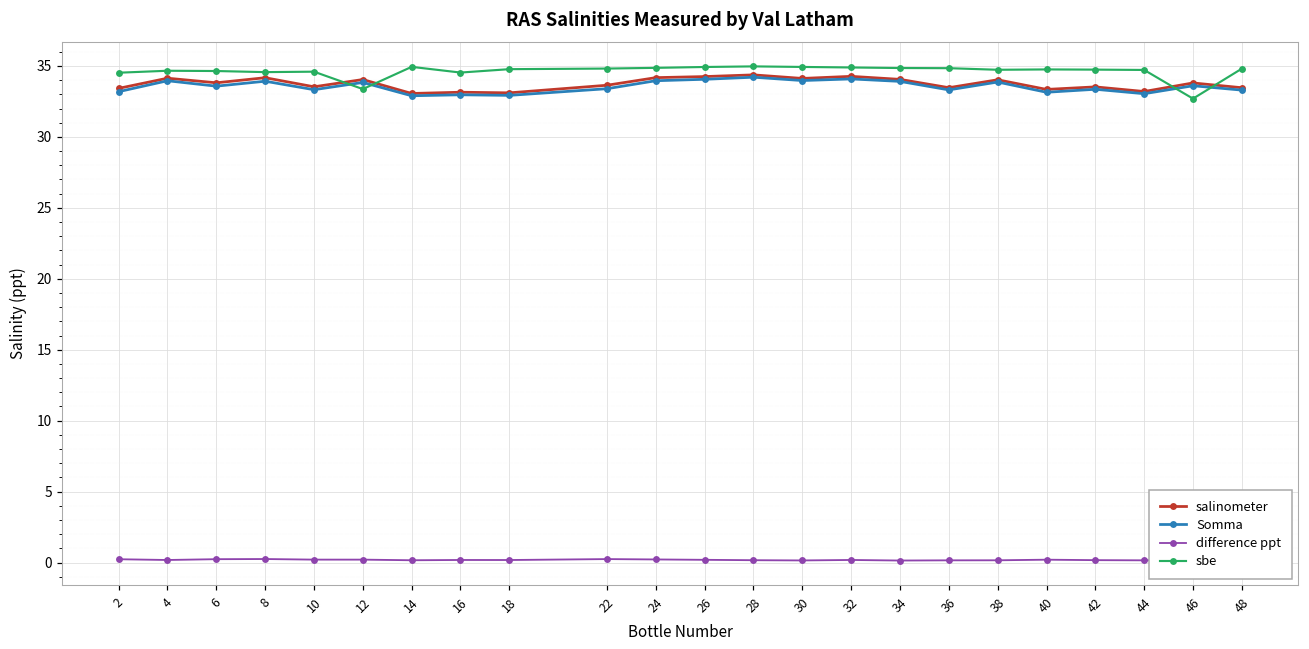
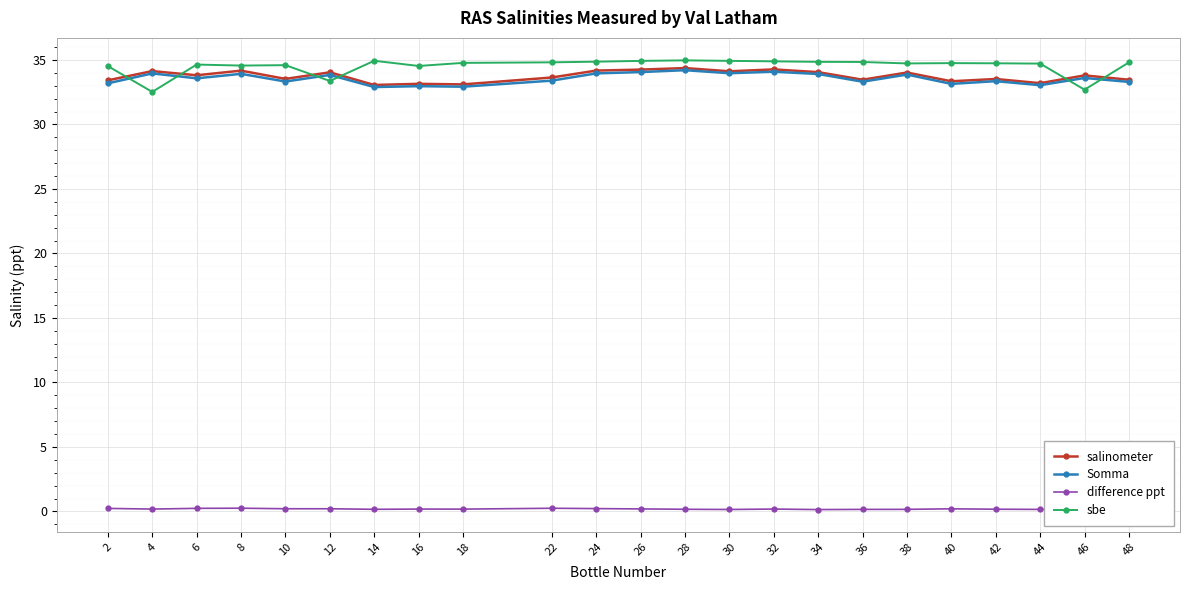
  {
    "salinometer": {
      "2": 33.4,
      "6": 33.8,
      "8": 34.2,
      "10": 33.5,
      "12": 34.0,
      "22": 33.6,
      "24": 34.2,
      "40": 33.3,
      "46": 33.8
    },
    "Somma": {
      "2": 33.2,
      "6": 33.6,
      "8": 33.9,
      "10": 33.3,
      "12": 33.8,
      "22": 33.4,
      "24": 34.0,
      "40": 33.1,
      "46": 33.6
    },
    "difference ppt": {
      "2": 0.2,
      "4": 0.2,
      "6": 0.2,
      "8": 0.2,
      "10": 0.2,
      "12": 0.2,
      "14": 0.2,
      "16": 0.2,
      "18": 0.2,
      "22": 0.2,
      "24": 0.2,
      "26": 0.2,
      "28": 0.2,
      "30": 0.1,
      "32": 0.2,
      "34": 0.1,
      "36": 0.2,
      "38": 0.2,
      "40": 0.2,
      "42": 0.2,
      "44": 0.2
    },
    "sbe": {
      "2": 34.5,
-     "4": 34.7,
+     "4": 32.5,
      "6": 34.6,
      "8": 34.6,
      "10": 34.6,
      "12": 33.4,
      "14": 34.9,
      "16": 34.5,
      "18": 34.8,
      "22": 34.8,
      "24": 34.9,
      "26": 34.9,
      "28": 35.0,
      "30": 34.9,
      "32": 34.9,
      "34": 34.9,
      "36": 34.8,
      "38": 34.7,
      "40": 34.8,
      "42": 34.7,
      "44": 34.7,
      "46": 32.7,
      "48": 34.8
    }
  }
